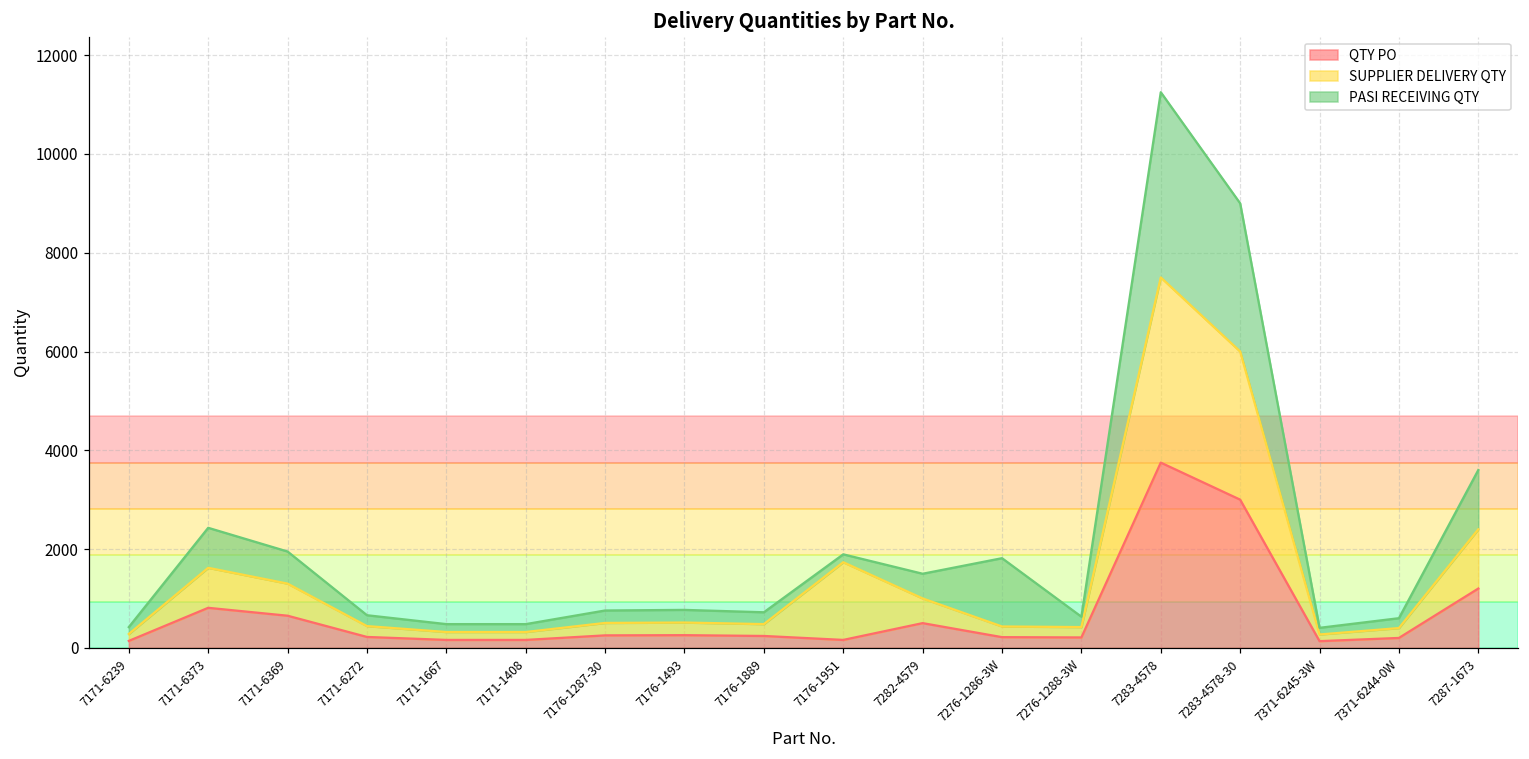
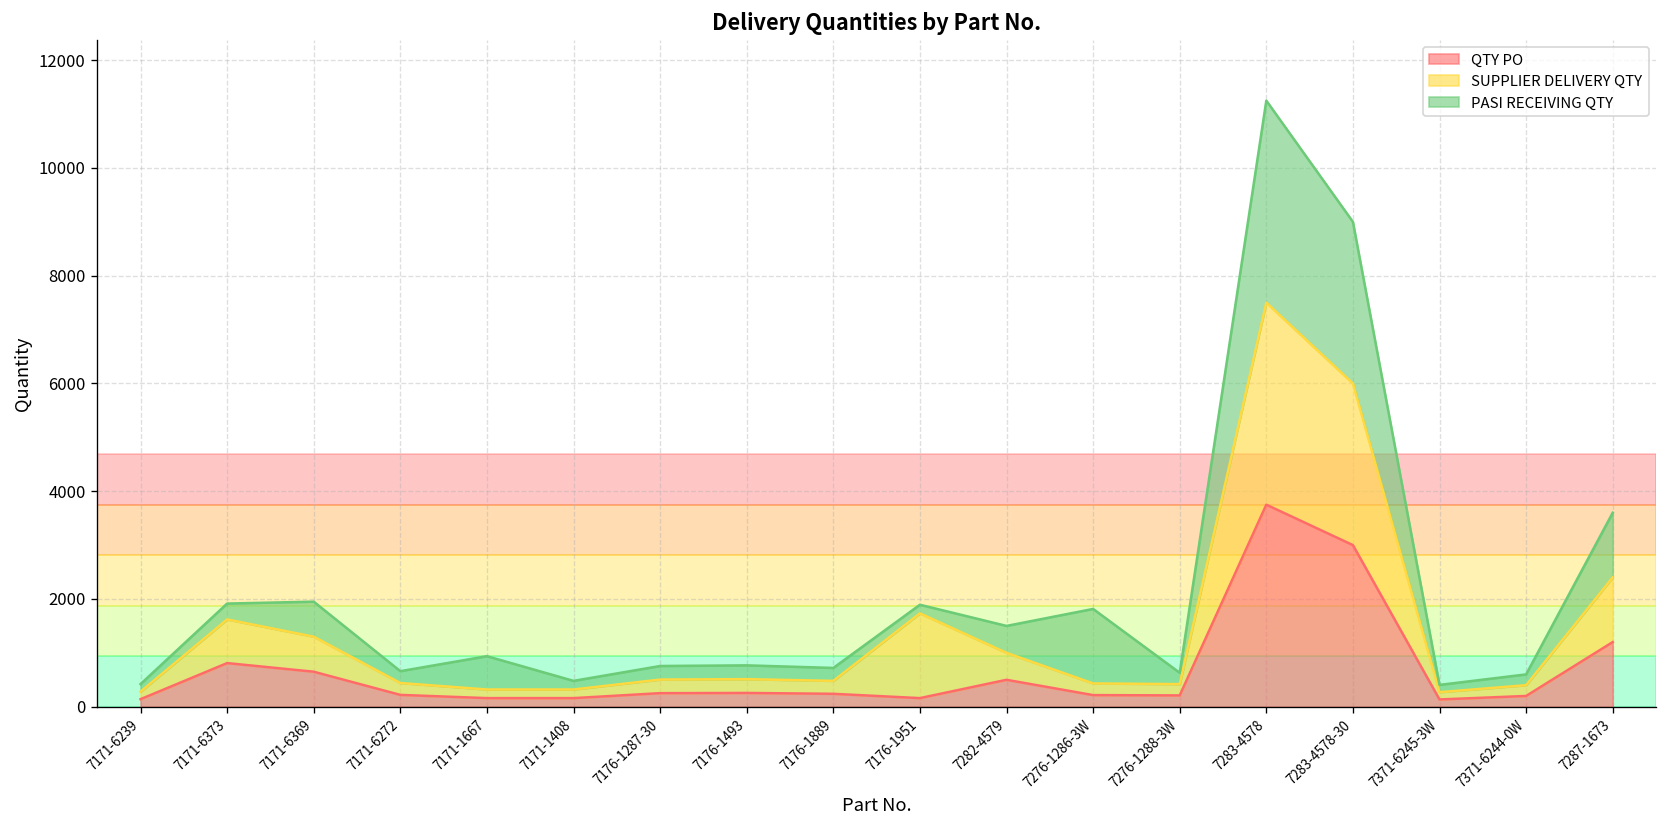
  {
    "QTY PO": {
      "7171-6239": 100,
      "7171-6373": 800,
      "7171-6369": 700,
      "7171-6272": 200,
      "7171-1667": 200,
      "7171-1408": 200,
      "7176-1287-30": 300,
      "7176-1493": 300,
      "7176-1889": 200,
      "7176-1951": 200,
      "7282-4579": 500,
      "7276-1286-3W": 200,
      "7276-1288-3W": 200,
      "7283-4578": 3800,
      "7283-4578-30": 3000,
      "7371-6245-3W": 100,
      "7371-6244-0W": 200,
      "7287-1673": 1200
    },
    "SUPPLIER DELIVERY QTY": {
      "7171-6239": 100,
      "7171-6373": 800,
      "7171-6369": 700,
      "7171-6272": 200,
      "7171-1667": 200,
      "7171-1408": 200,
      "7176-1287-30": 300,
      "7176-1493": 300,
      "7176-1889": 200,
      "7176-1951": 1600,
      "7282-4579": 500,
      "7276-1286-3W": 200,
      "7276-1288-3W": 200,
      "7283-4578": 3800,
      "7283-4578-30": 3000,
      "7371-6245-3W": 100,
      "7371-6244-0W": 200,
      "7287-1673": 1200
    },
    "PASI RECEIVING QTY": {
      "7171-6239": 100,
-     "7171-6373": 800,
+     "7171-6373": 300,
      "7171-6369": 700,
      "7171-6272": 200,
-     "7171-1667": 200,
+     "7171-1667": 600,
      "7171-1408": 200,
      "7176-1287-30": 300,
      "7176-1493": 300,
      "7176-1889": 200,
      "7176-1951": 200,
      "7282-4579": 500,
      "7276-1286-3W": 1400,
      "7276-1288-3W": 200,
      "7283-4578": 3800,
      "7283-4578-30": 3000,
      "7371-6245-3W": 100,
      "7371-6244-0W": 200,
      "7287-1673": 1200
    }
  }
